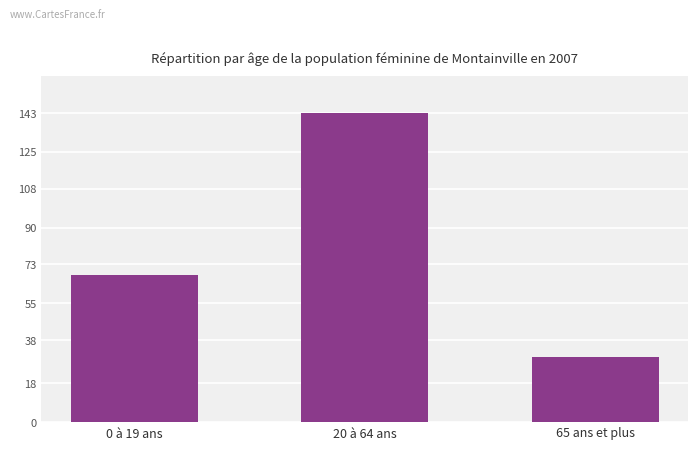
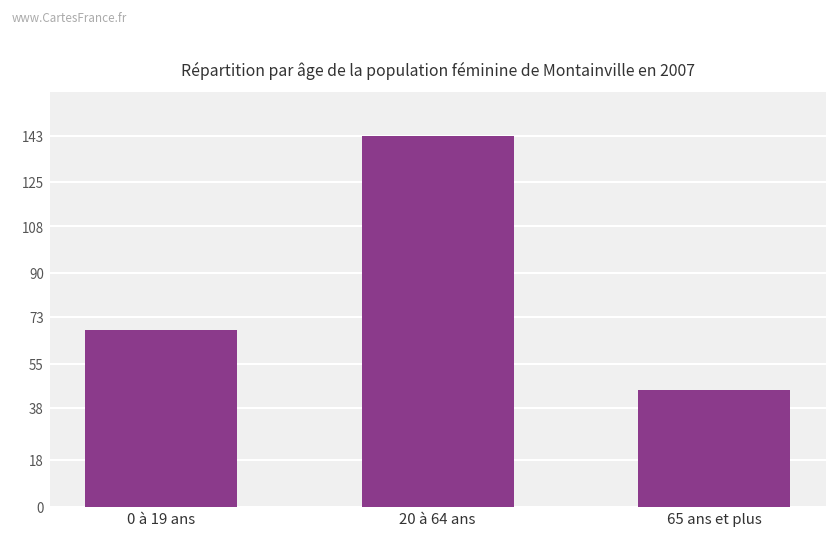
  {
    "0 à 19 ans": 68,
    "20 à 64 ans": 143,
-   "65 ans et plus": 30
+   "65 ans et plus": 45
  }
